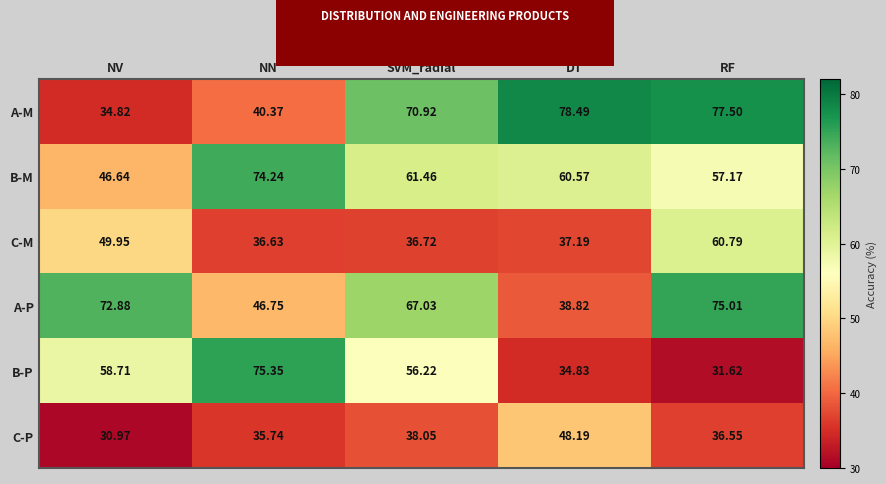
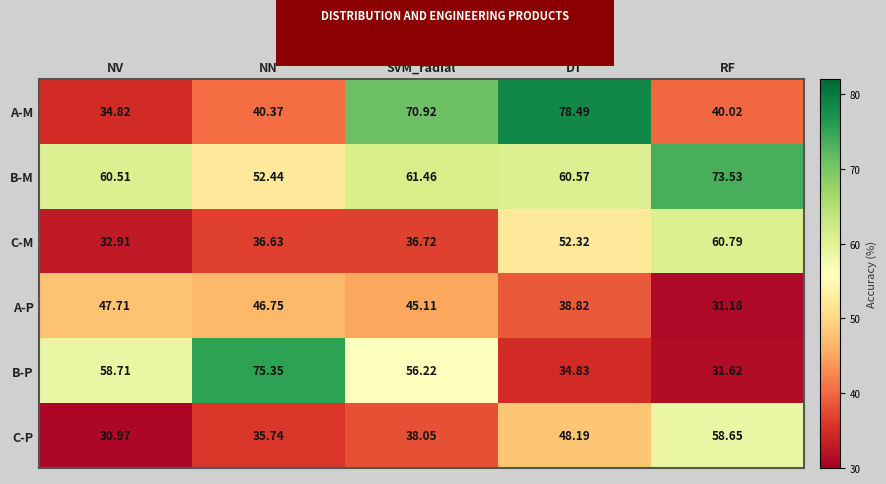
  {
    "A-M": {
      "NV": 34.82,
      "NN": 40.37,
      "SVM_radial": 70.92,
      "DT": 78.49,
-     "RF": 77.50
+     "RF": 40.02
    },
    "B-M": {
-     "NV": 46.64,
-     "NN": 74.24,
+     "NV": 60.51,
+     "NN": 52.44,
      "SVM_radial": 61.46,
      "DT": 60.57,
-     "RF": 57.17
+     "RF": 73.53
    },
    "C-M": {
-     "NV": 49.95,
+     "NV": 32.91,
      "NN": 36.63,
      "SVM_radial": 36.72,
-     "DT": 37.19,
+     "DT": 52.32,
      "RF": 60.79
    },
    "A-P": {
-     "NV": 72.88,
+     "NV": 47.71,
      "NN": 46.75,
-     "SVM_radial": 67.03,
+     "SVM_radial": 45.11,
      "DT": 38.82,
-     "RF": 75.01
+     "RF": 31.18
    },
    "B-P": {
      "NV": 58.71,
      "NN": 75.35,
      "SVM_radial": 56.22,
      "DT": 34.83,
      "RF": 31.62
    },
    "C-P": {
      "NV": 30.97,
      "NN": 35.74,
      "SVM_radial": 38.05,
      "DT": 48.19,
-     "RF": 36.55
+     "RF": 58.65
    }
  }
